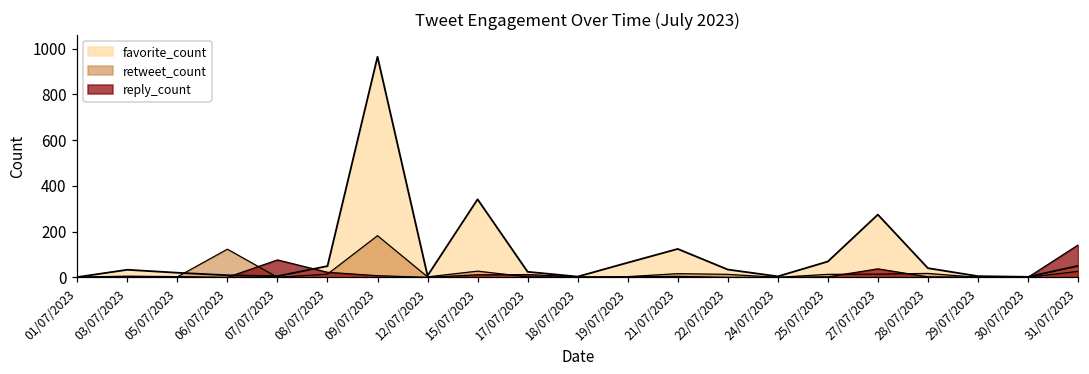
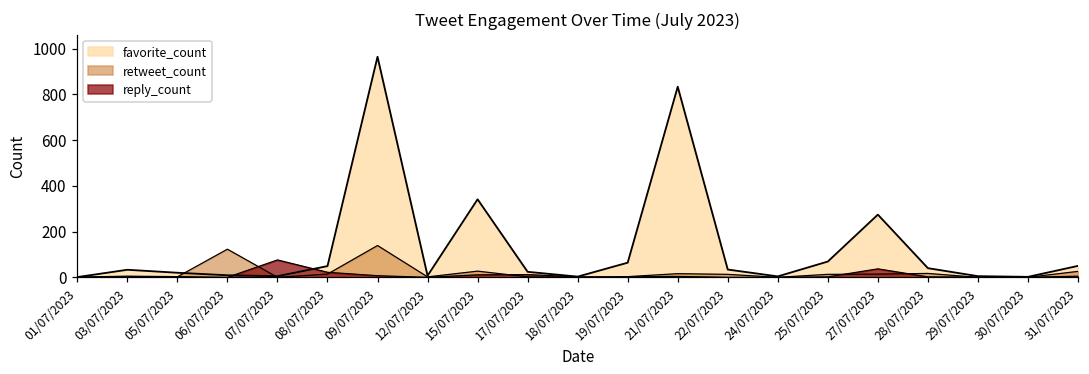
  {
    "favorite_count": {
      "03/07/2023": 30,
      "05/07/2023": 20,
      "08/07/2023": 50,
      "09/07/2023": 960,
      "15/07/2023": 340,
      "19/07/2023": 60,
-     "21/07/2023": 120,
+     "21/07/2023": 830,
      "22/07/2023": 30,
      "25/07/2023": 70,
      "27/07/2023": 270,
      "28/07/2023": 40,
      "31/07/2023": 50
    },
    "retweet_count": {
      "06/07/2023": 120,
-     "09/07/2023": 180,
+     "09/07/2023": 140,
      "15/07/2023": 30,
      "22/07/2023": 10,
      "27/07/2023": 10,
      "28/07/2023": 20,
      "31/07/2023": 30
    },
    "reply_count": {
      "07/07/2023": 80,
      "09/07/2023": 10,
      "15/07/2023": 10,
      "22/07/2023": 0,
      "27/07/2023": 40,
      "28/07/2023": 0,
-     "31/07/2023": 140
+     "31/07/2023": 10
    }
  }
